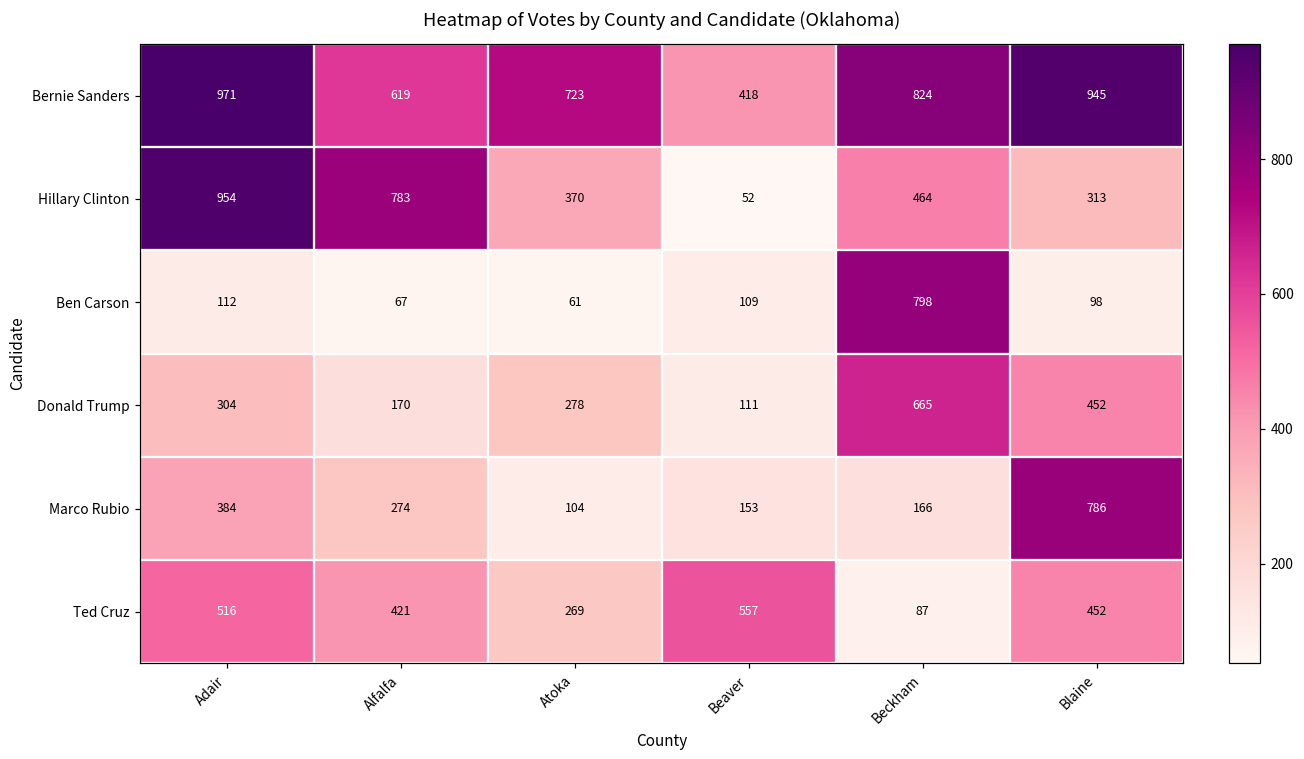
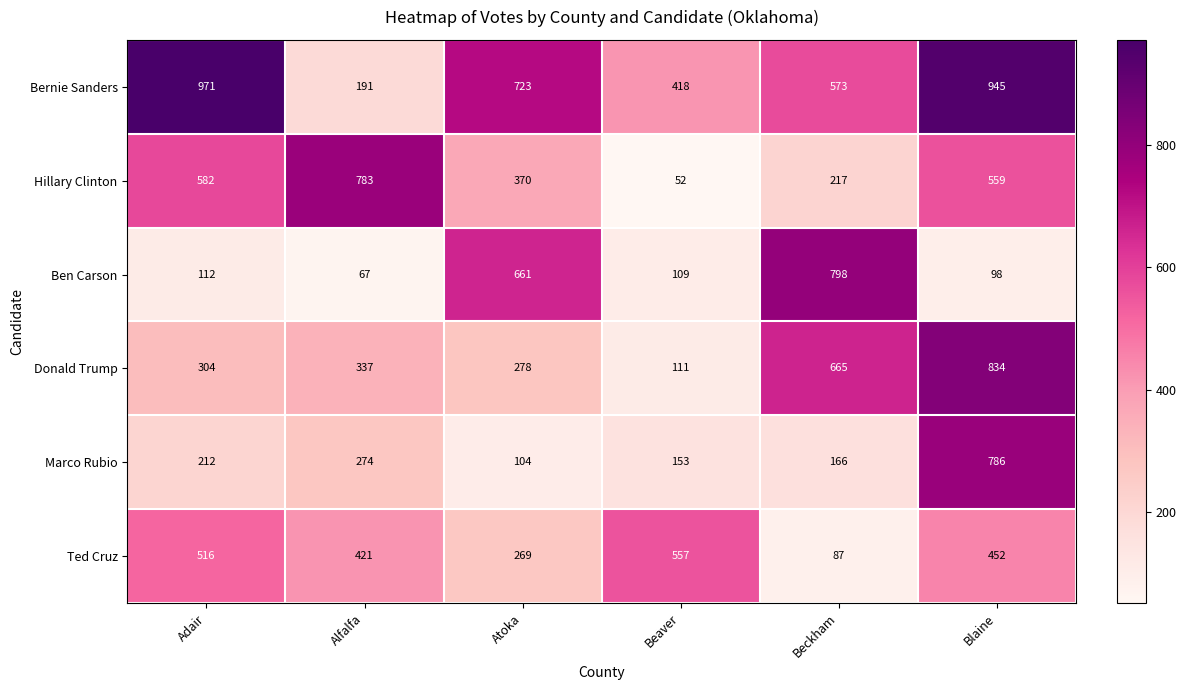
  {
    "Bernie Sanders": {
      "Adair": 971,
-     "Alfalfa": 619,
+     "Alfalfa": 191,
      "Atoka": 723,
      "Beaver": 418,
-     "Beckham": 824,
+     "Beckham": 573,
      "Blaine": 945
    },
    "Hillary Clinton": {
-     "Adair": 954,
+     "Adair": 582,
      "Alfalfa": 783,
      "Atoka": 370,
      "Beaver": 52,
-     "Beckham": 464,
-     "Blaine": 313
+     "Beckham": 217,
+     "Blaine": 559
    },
    "Ben Carson": {
      "Adair": 112,
      "Alfalfa": 67,
-     "Atoka": 61,
+     "Atoka": 661,
      "Beaver": 109,
      "Beckham": 798,
      "Blaine": 98
    },
    "Donald Trump": {
      "Adair": 304,
-     "Alfalfa": 170,
+     "Alfalfa": 337,
      "Atoka": 278,
      "Beaver": 111,
      "Beckham": 665,
-     "Blaine": 452
+     "Blaine": 834
    },
    "Marco Rubio": {
-     "Adair": 384,
+     "Adair": 212,
      "Alfalfa": 274,
      "Atoka": 104,
      "Beaver": 153,
      "Beckham": 166,
      "Blaine": 786
    },
    "Ted Cruz": {
      "Adair": 516,
      "Alfalfa": 421,
      "Atoka": 269,
      "Beaver": 557,
      "Beckham": 87,
      "Blaine": 452
    }
  }
